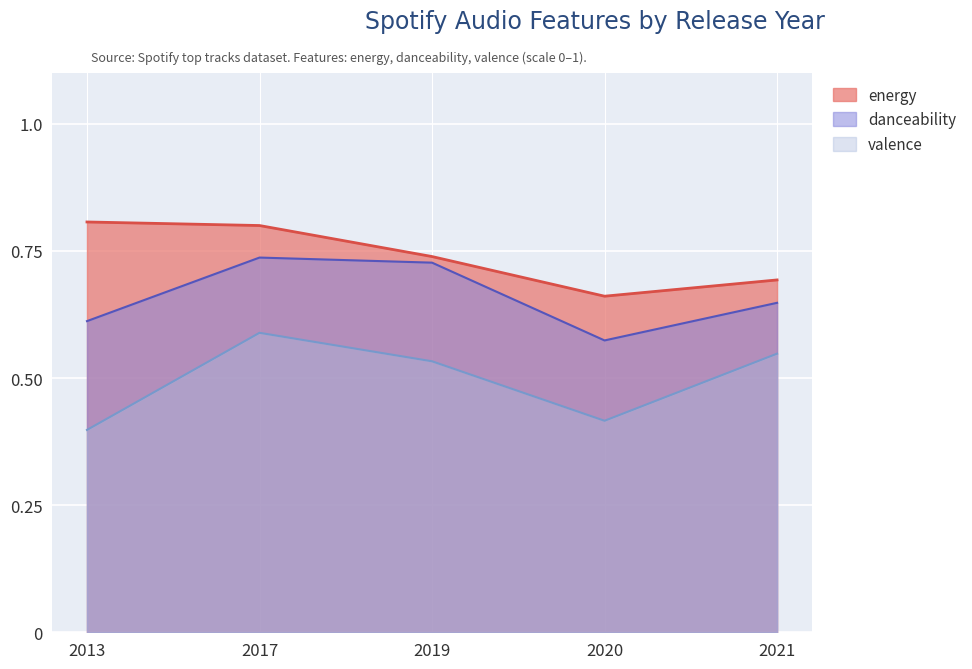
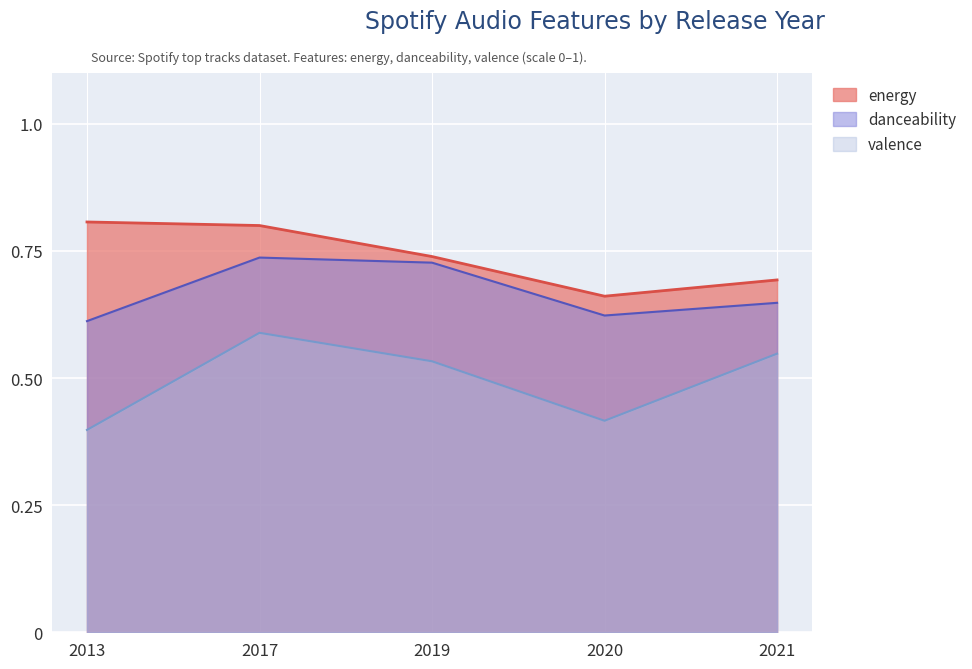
  {
    "energy": {
      "2013": 0.81,
      "2017": 0.80,
      "2019": 0.74,
      "2020": 0.66,
      "2021": 0.69
    },
    "danceability": {
      "2013": 0.61,
      "2017": 0.74,
      "2019": 0.73,
-     "2020": 0.57,
+     "2020": 0.62,
      "2021": 0.65
    },
    "valence": {
      "2013": 0.40,
      "2017": 0.59,
      "2019": 0.53,
      "2020": 0.42,
      "2021": 0.55
    }
  }
